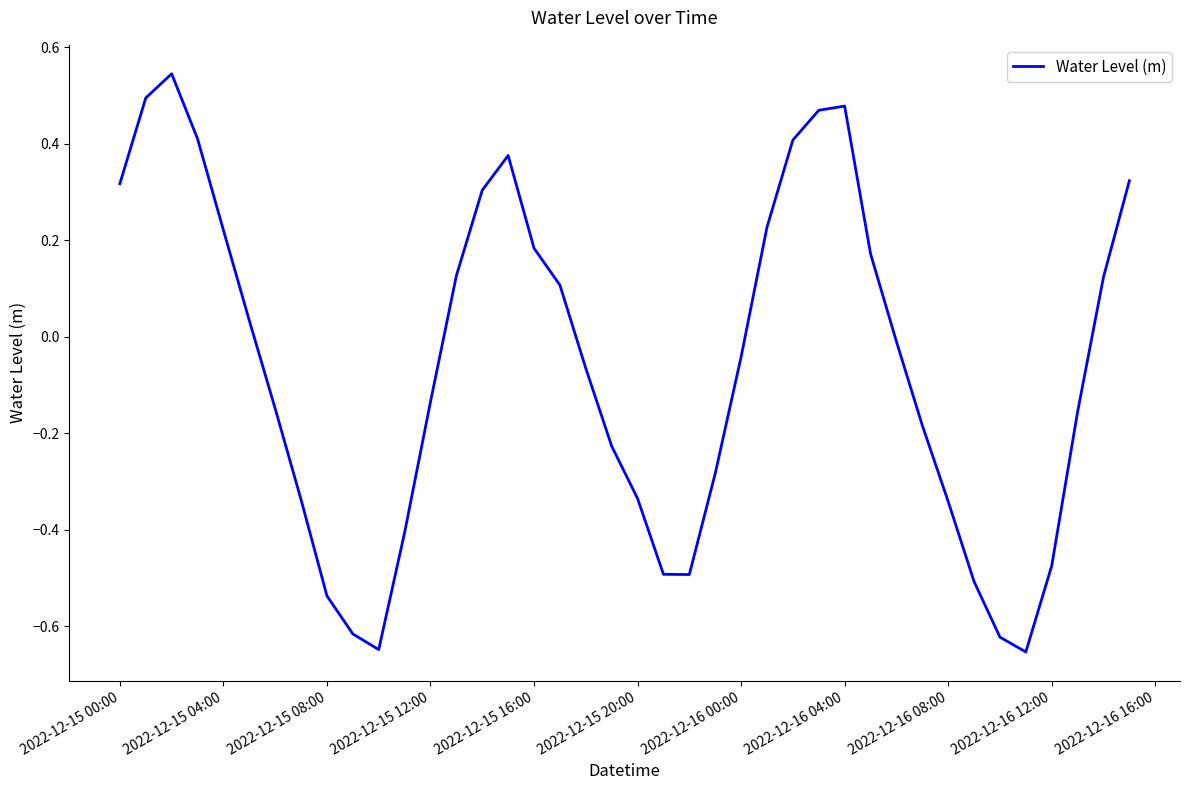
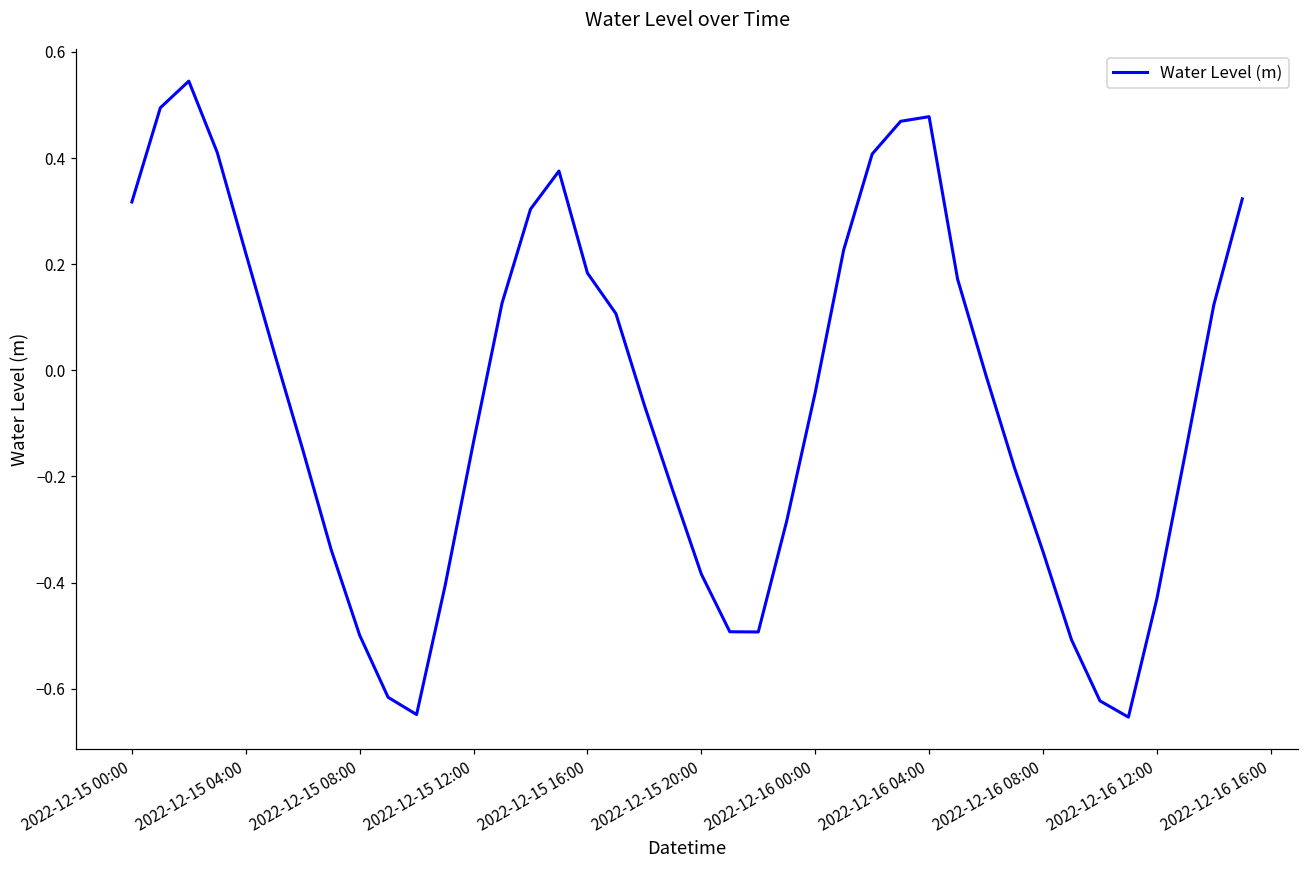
  {
    "2022-12-15 00:00": 0.32,
    "2022-12-15 04:00": 0.22,
-   "2022-12-15 08:00": -0.54,
+   "2022-12-15 08:00": -0.50,
    "2022-12-15 12:00": -0.13,
    "2022-12-15 16:00": 0.18,
-   "2022-12-15 20:00": -0.34,
+   "2022-12-15 20:00": -0.38,
    "2022-12-16 00:00": -0.04,
    "2022-12-16 04:00": 0.48,
    "2022-12-16 08:00": -0.34,
-   "2022-12-16 12:00": -0.47
+   "2022-12-16 12:00": -0.43
  }
